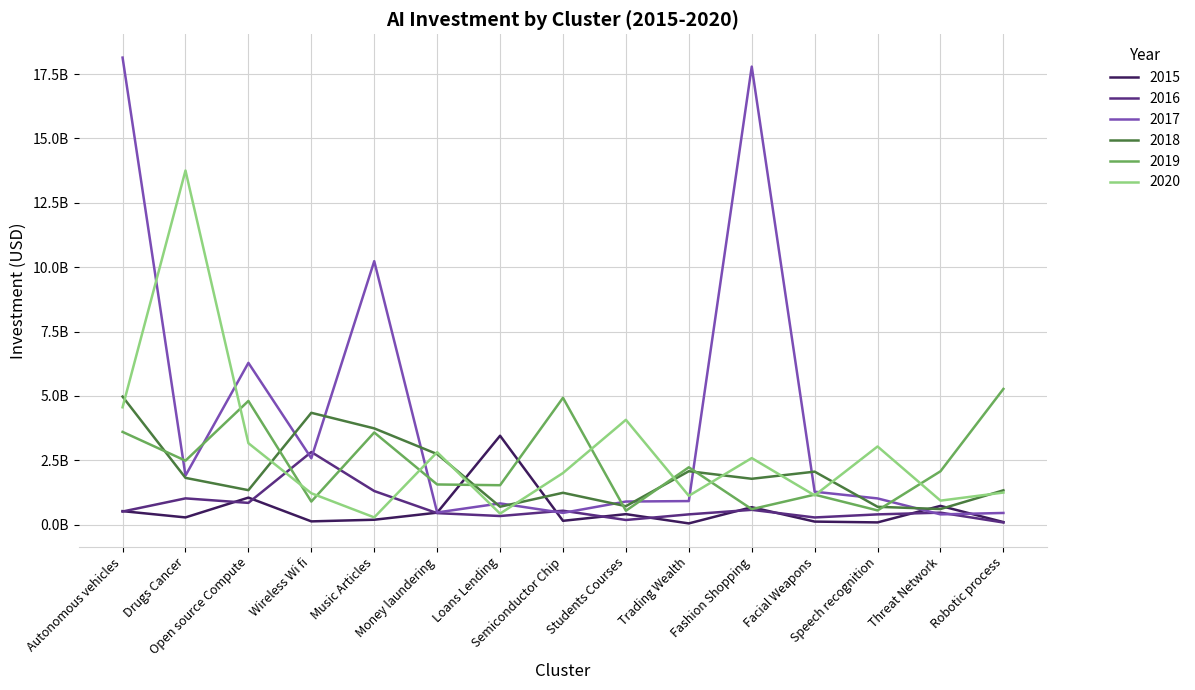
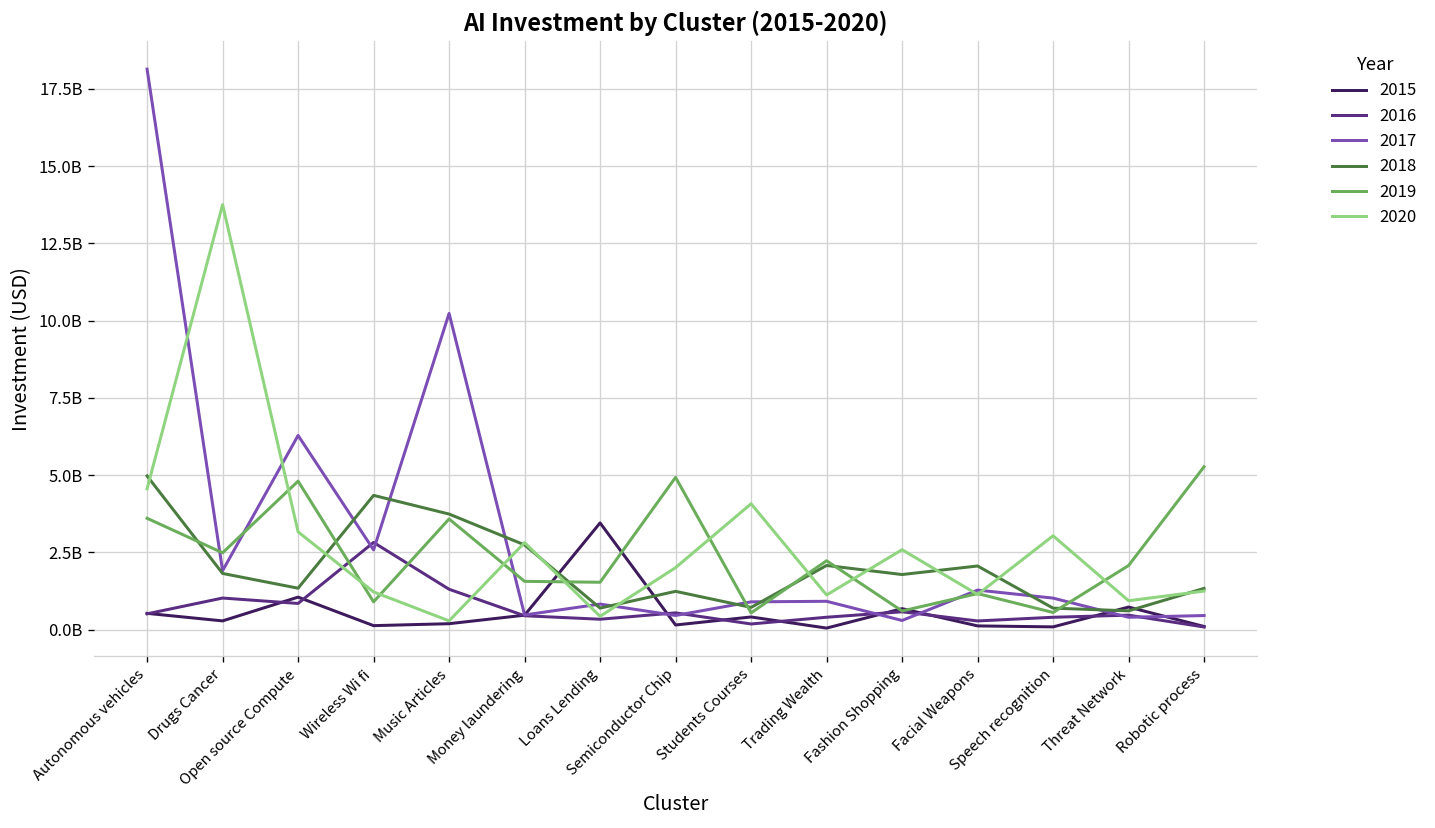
  {
    "2017": {
      "Autonomous vehicles": 18100000000,
      "Open source Compute": 6300000000,
      "Wireless Wi fi": 2600000000,
      "Music Articles": 10200000000,
      "Loans Lending": 800000000,
      "Students Courses": 900000000,
      "Trading Wealth": 900000000,
-     "Fashion Shopping": 17800000000,
+     "Fashion Shopping": 300000000,
      "Facial Weapons": 1300000000,
      "Speech recognition": 1000000000,
      "Robotic process": 500000000
    },
    "2018": {
      "Autonomous vehicles": 5000000000,
      "Open source Compute": 1300000000,
      "Wireless Wi fi": 4300000000,
      "Music Articles": 3700000000,
      "Loans Lending": 700000000,
      "Semiconductor Chip": 1200000000,
      "Students Courses": 700000000,
      "Trading Wealth": 2100000000,
      "Fashion Shopping": 1800000000,
      "Facial Weapons": 2100000000,
      "Speech recognition": 700000000,
      "Threat Network": 600000000
    },
    "2019": {
      "Autonomous vehicles": 3600000000,
      "Drugs Cancer": 2500000000,
      "Open source Compute": 4800000000,
      "Wireless Wi fi": 900000000,
      "Music Articles": 3600000000,
      "Money laundering": 1600000000,
      "Loans Lending": 1500000000,
      "Semiconductor Chip": 4900000000,
      "Students Courses": 500000000,
      "Trading Wealth": 2200000000,
      "Speech recognition": 600000000,
      "Threat Network": 2100000000,
      "Robotic process": 5300000000
    },
    "2020": {
      "Autonomous vehicles": 4600000000,
      "Drugs Cancer": 13800000000,
      "Open source Compute": 3200000000,
      "Wireless Wi fi": 1200000000,
      "Semiconductor Chip": 2000000000,
      "Students Courses": 4100000000,
      "Trading Wealth": 1100000000,
      "Fashion Shopping": 2600000000,
      "Speech recognition": 3000000000,
      "Threat Network": 900000000
    }
  }
